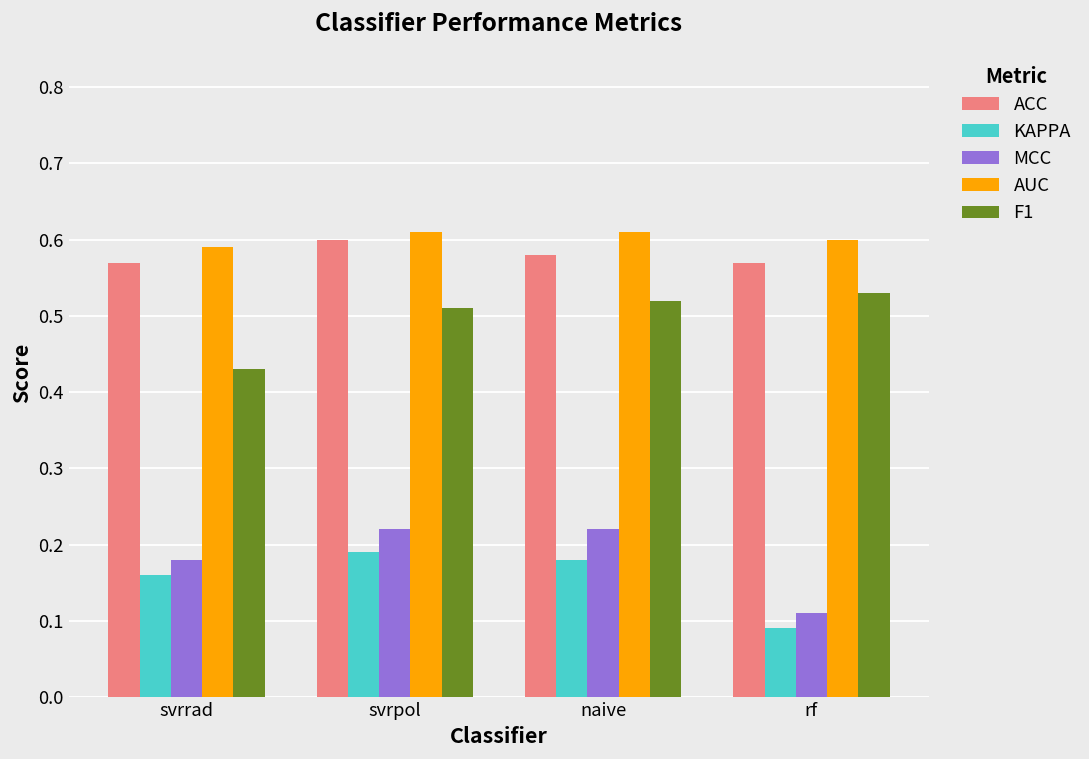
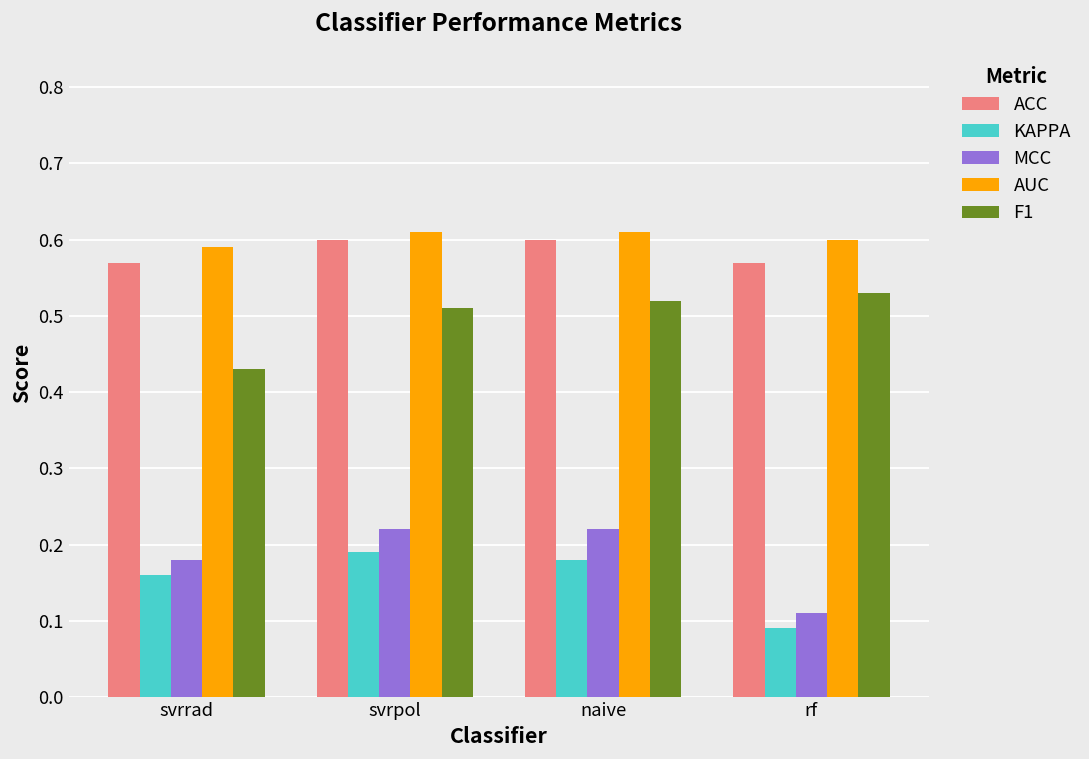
  {
    "ACC": {
      "svrrad": 0.57,
      "svrpol": 0.60,
-     "naive": 0.58,
+     "naive": 0.60,
      "rf": 0.57
    },
    "KAPPA": {
      "svrrad": 0.16,
      "svrpol": 0.19,
      "naive": 0.18,
      "rf": 0.09
    },
    "MCC": {
      "svrrad": 0.18,
      "svrpol": 0.22,
      "naive": 0.22,
      "rf": 0.11
    },
    "AUC": {
      "svrrad": 0.59,
      "svrpol": 0.61,
      "naive": 0.61,
      "rf": 0.60
    },
    "F1": {
      "svrrad": 0.43,
      "svrpol": 0.51,
      "naive": 0.52,
      "rf": 0.53
    }
  }
